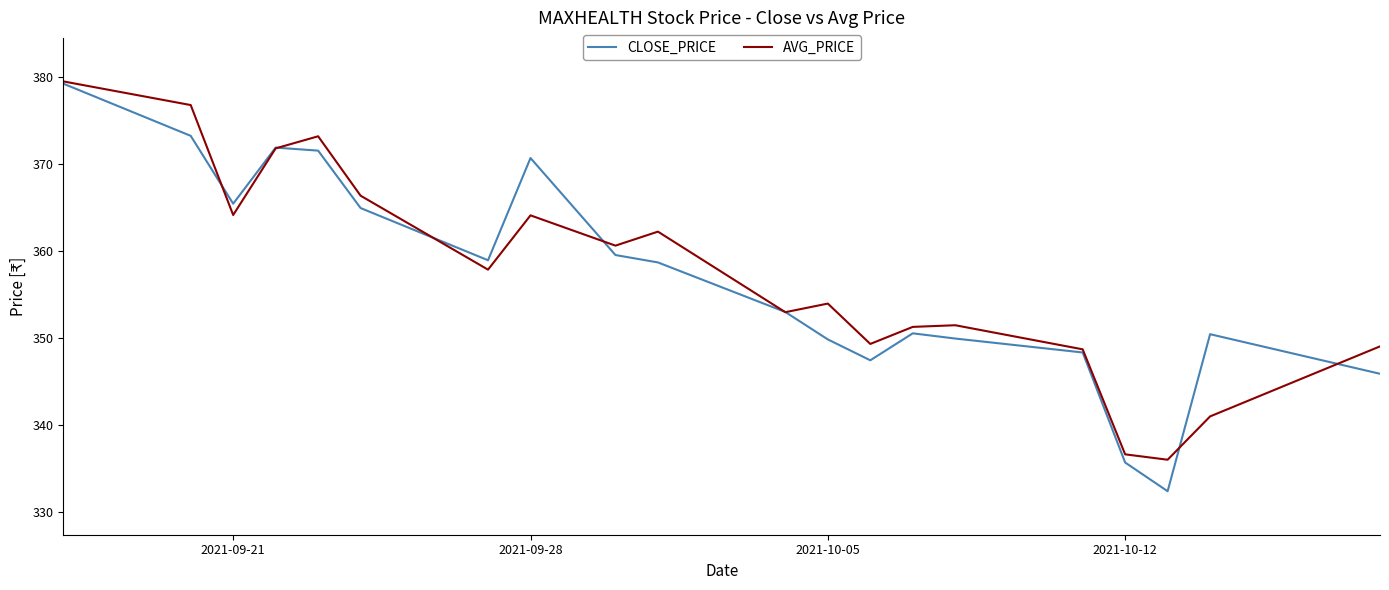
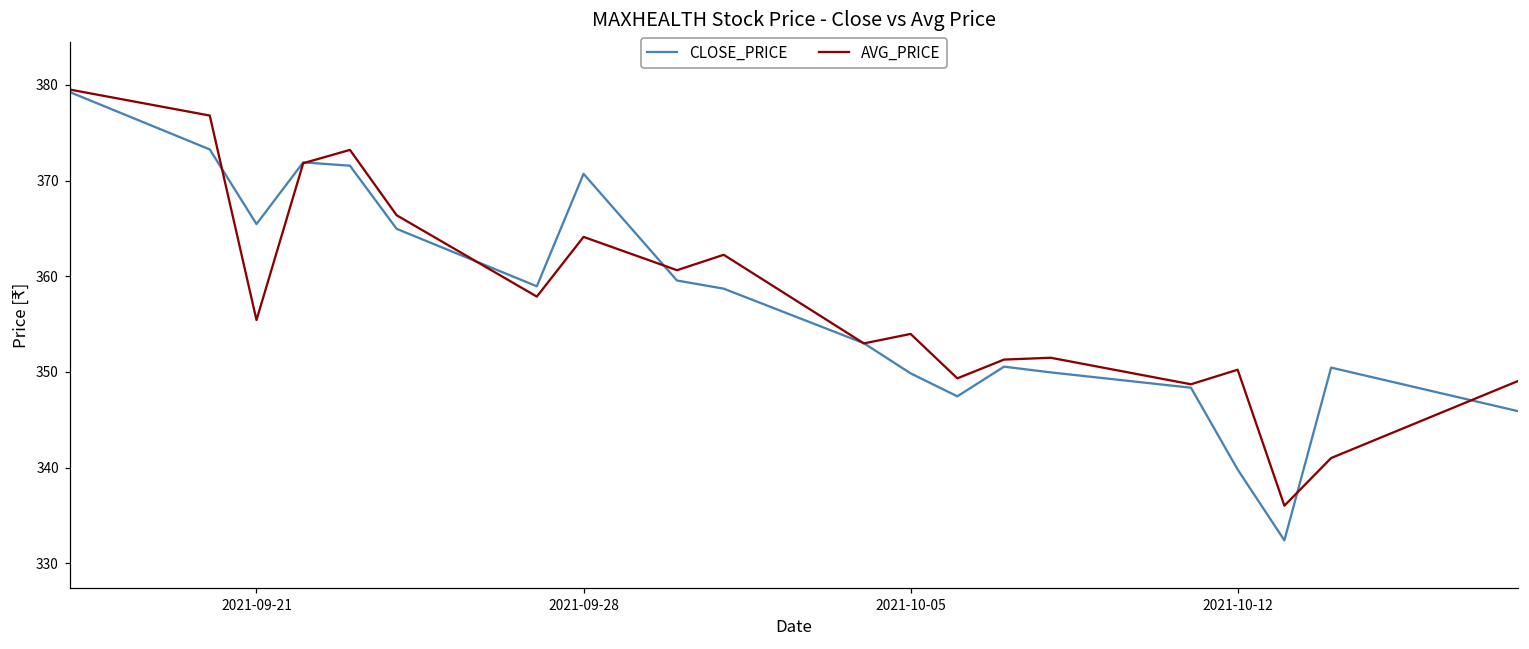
  {
    "CLOSE_PRICE": {
      "2021-09-21": 365,
      "2021-09-28": 371,
      "2021-10-05": 350,
-     "2021-10-12": 336
+     "2021-10-12": 340
    },
    "AVG_PRICE": {
-     "2021-09-21": 364,
+     "2021-09-21": 355,
      "2021-09-28": 364,
      "2021-10-05": 354,
-     "2021-10-12": 337
+     "2021-10-12": 350
    }
  }
